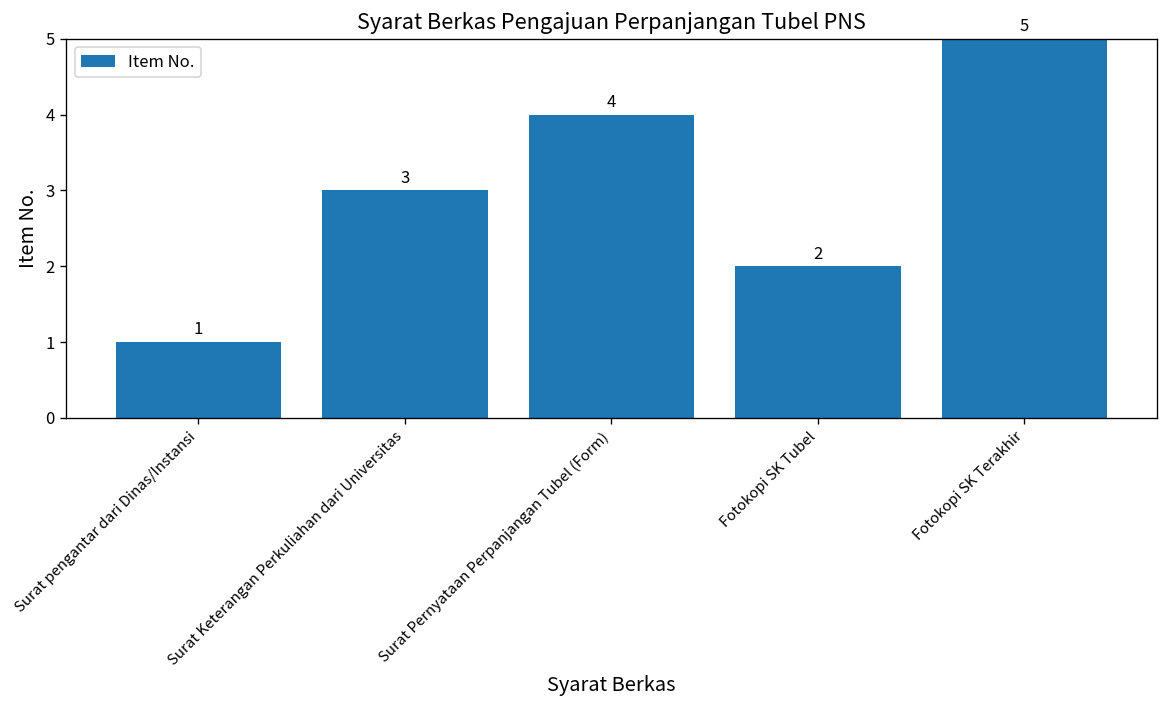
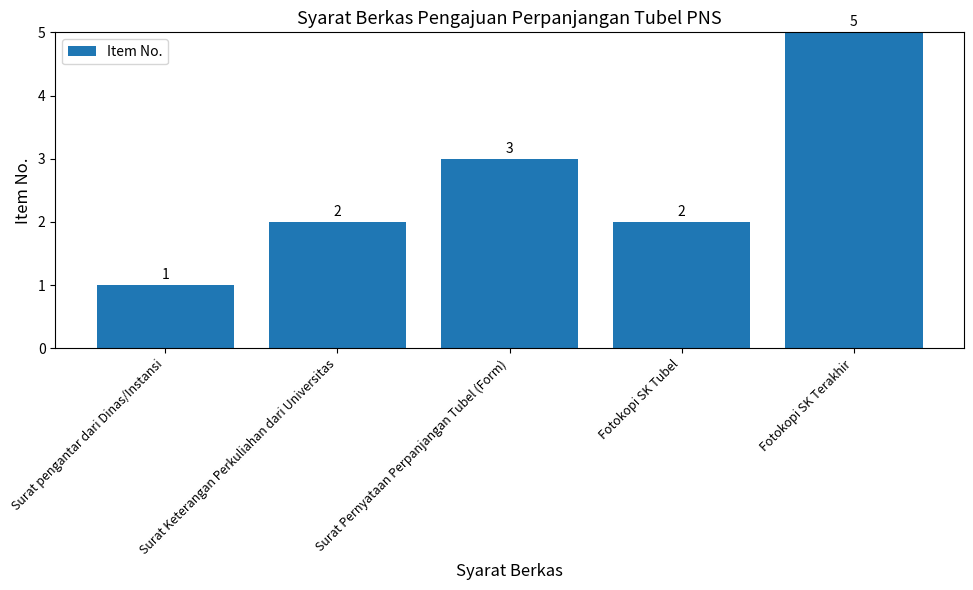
  {
    "Surat pengantar dari Dinas/Instansi": 1,
-   "Surat Keterangan Perkuliahan dari Universitas": 3,
-   "Surat Pernyataan Perpanjangan Tubel (Form)": 4,
+   "Surat Keterangan Perkuliahan dari Universitas": 2,
+   "Surat Pernyataan Perpanjangan Tubel (Form)": 3,
    "Fotokopi SK Tubel": 2,
    "Fotokopi SK Terakhir": 5
  }
